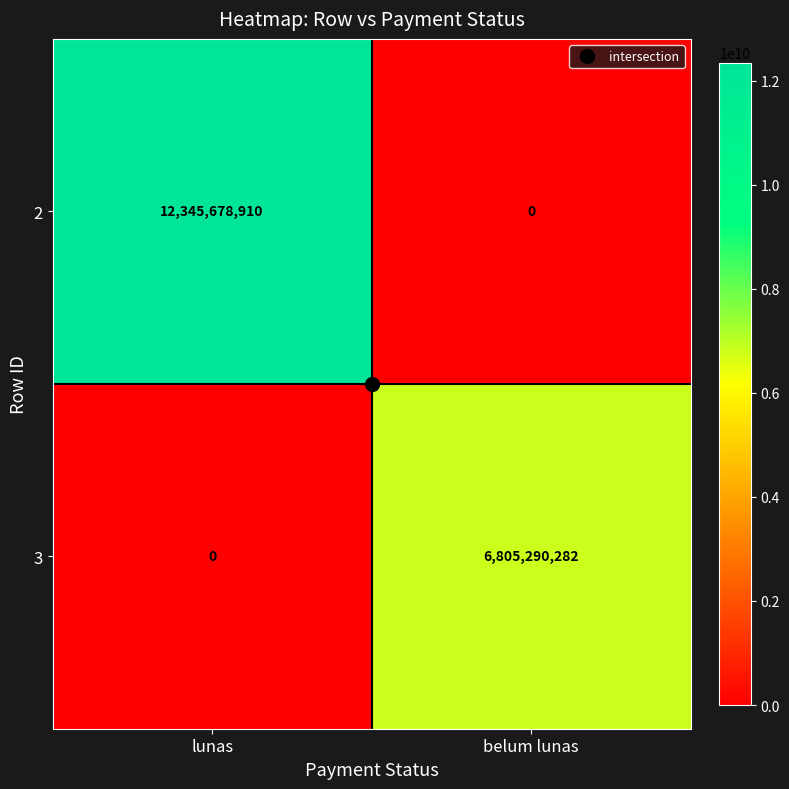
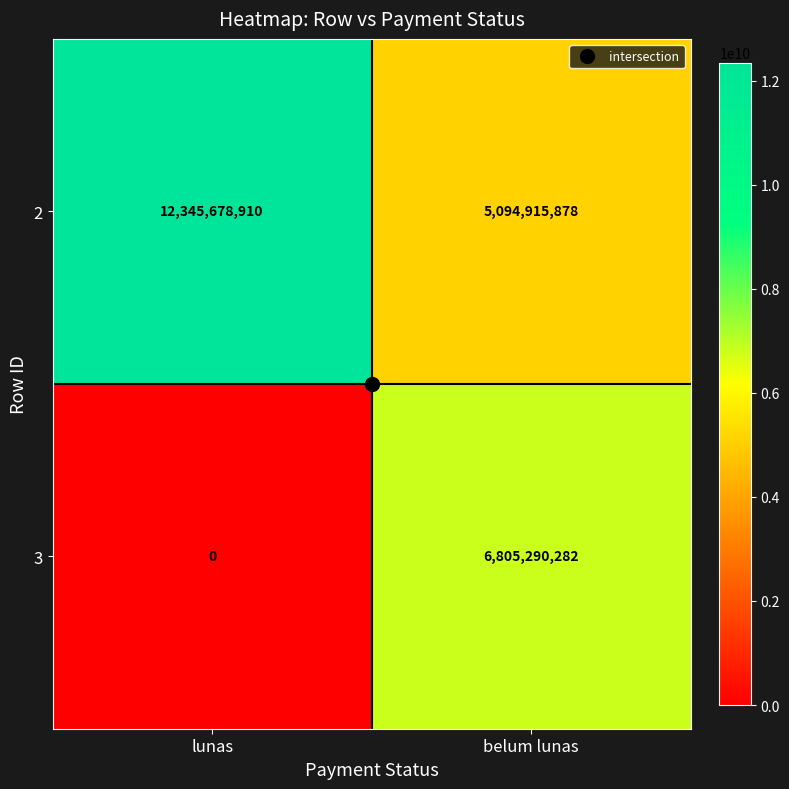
  {
    "2": {
      "lunas": "12,345,678,910",
-     "belum lunas": "0"
+     "belum lunas": "5,094,915,878"
    },
    "3": {
      "lunas": "0",
      "belum lunas": "6,805,290,282"
    }
  }
